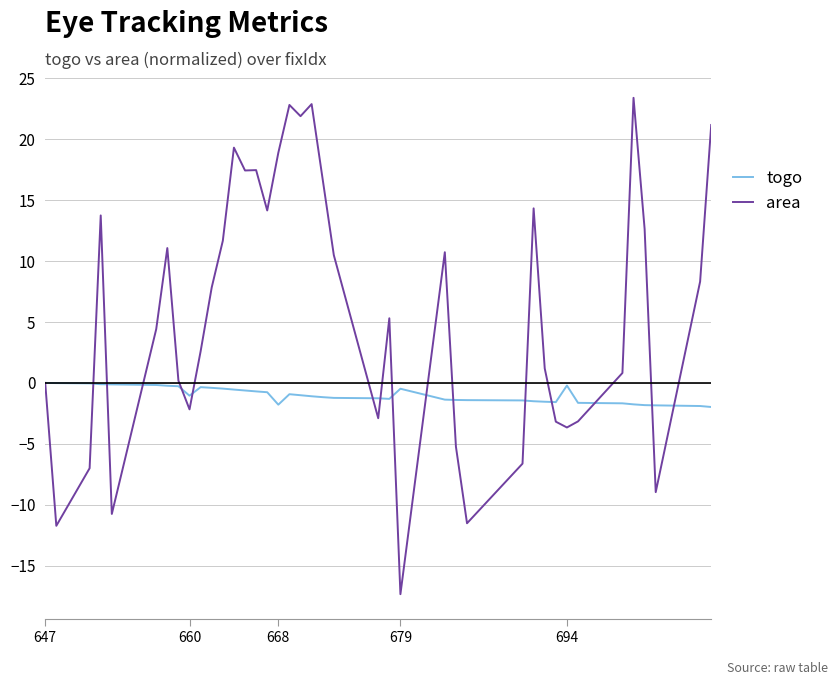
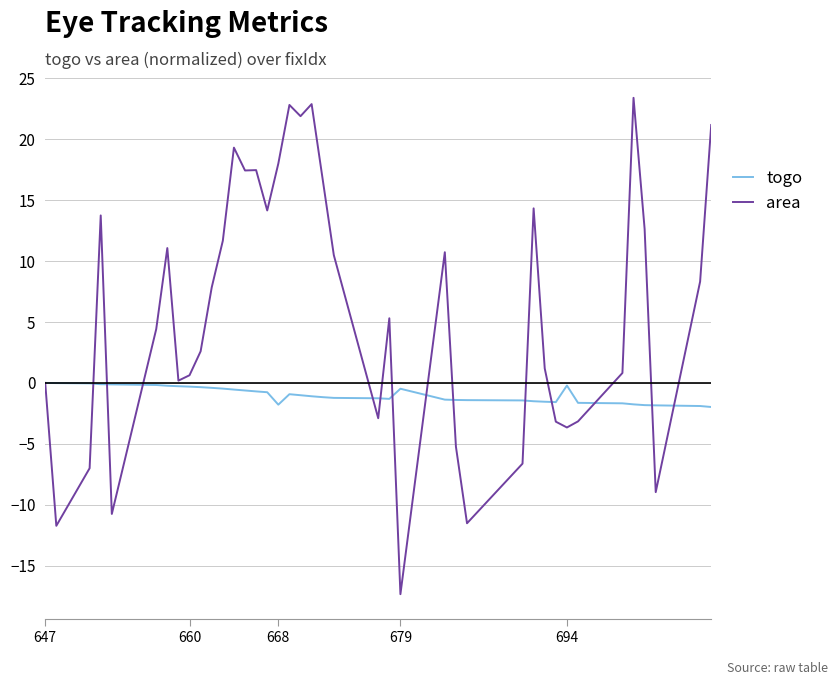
  {
    "togo": {
-     "660": -1.0,
+     "660": -0.3,
      "668": -1.8,
      "679": -0.5,
      "694": -0.2
    },
    "area": {
-     "660": -2.2,
-     "668": 18.9,
+     "660": 0.6,
+     "668": 18.0,
      "679": -17.3,
      "694": -3.7
    }
  }
